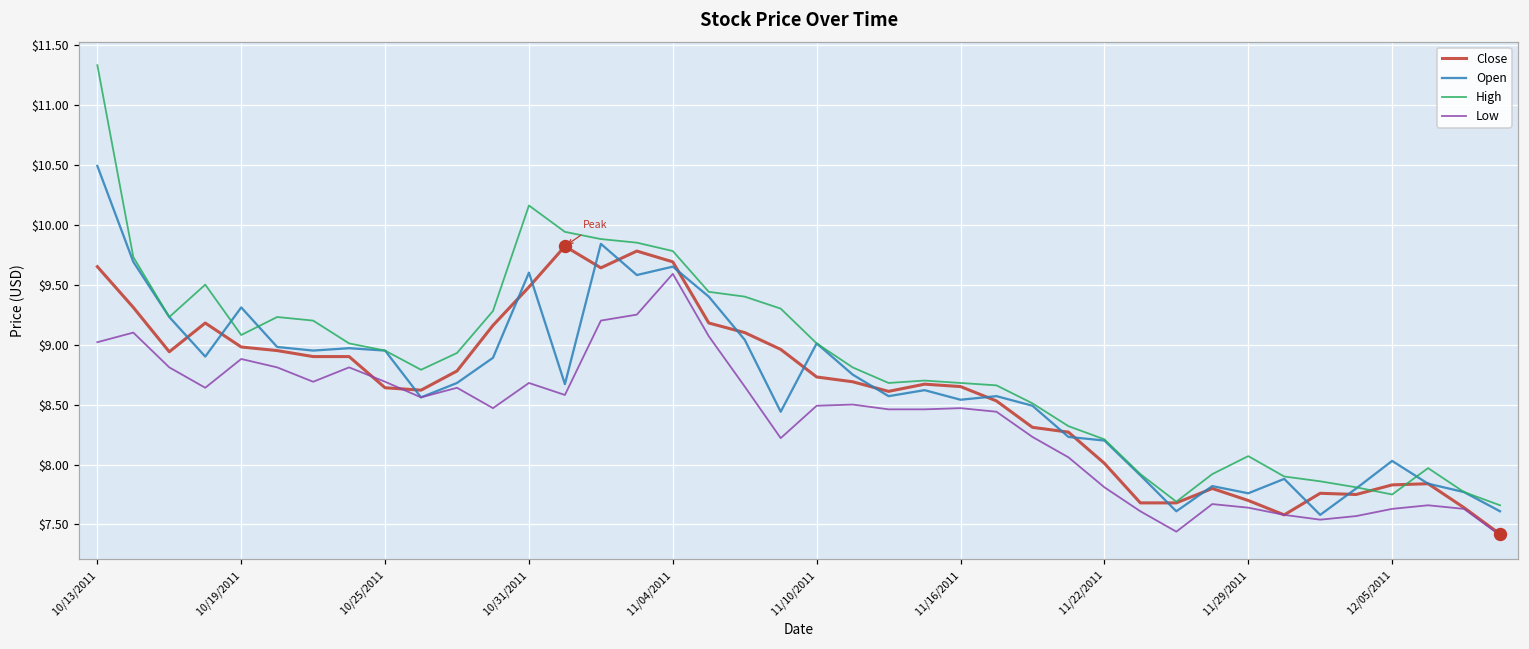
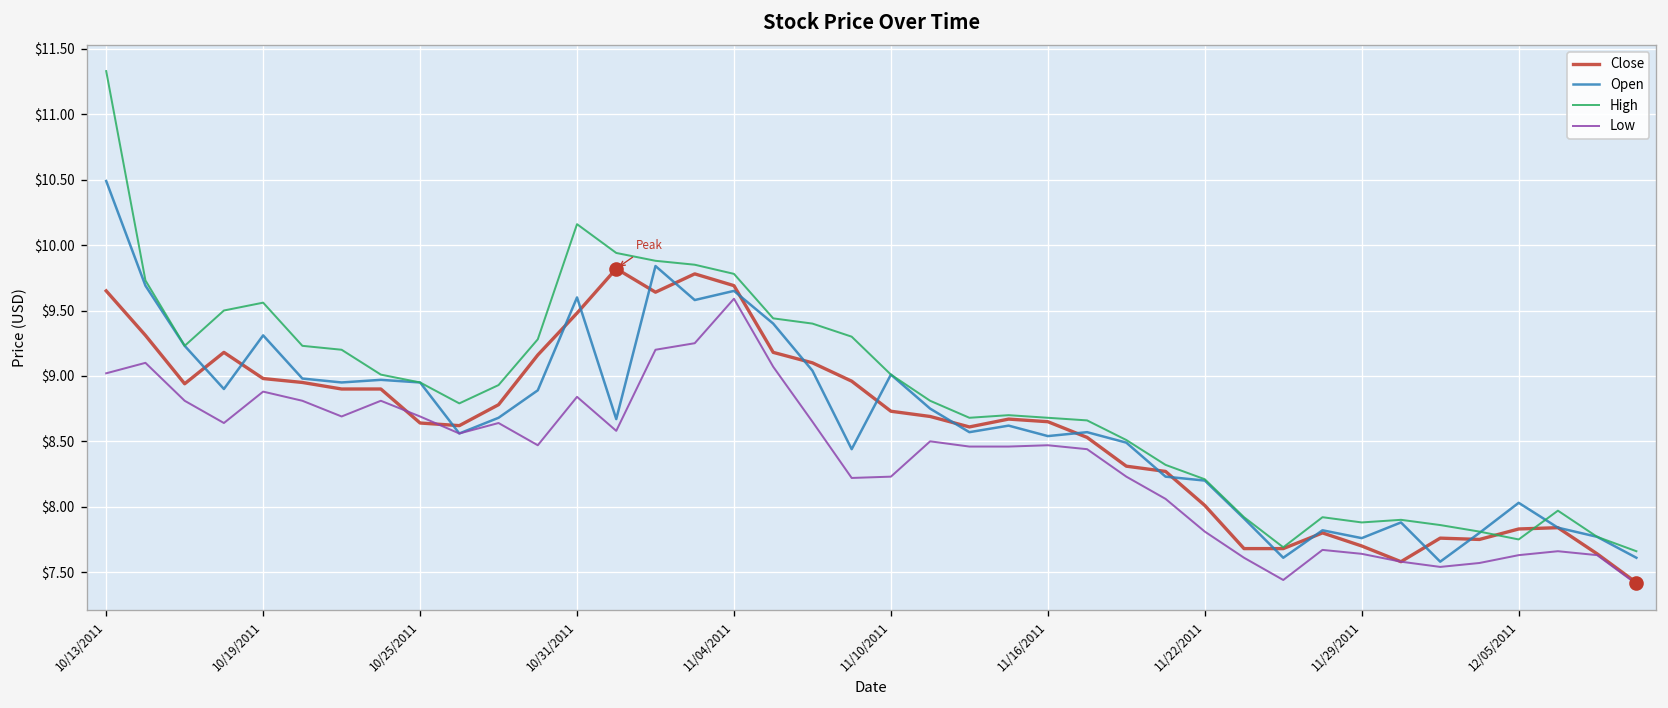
  {
    "Open": {
      "10/13/2011": "$10.49",
      "10/19/2011": "$9.31",
      "10/31/2011": "$9.60",
      "11/04/2011": "$9.65",
      "11/16/2011": "$8.54",
      "11/29/2011": "$7.76",
      "12/05/2011": "$8.03"
    },
    "High": {
      "10/13/2011": "$11.33",
-     "10/19/2011": "$9.08",
+     "10/19/2011": "$9.56",
      "10/31/2011": "$10.16",
      "11/04/2011": "$9.78",
      "11/16/2011": "$8.68",
-     "11/29/2011": "$8.07",
+     "11/29/2011": "$7.88",
      "12/05/2011": "$7.75"
    },
    "Low": {
      "10/13/2011": "$9.02",
      "10/19/2011": "$8.88",
      "10/25/2011": "$8.69",
-     "10/31/2011": "$8.68",
+     "10/31/2011": "$8.84",
      "11/04/2011": "$9.59",
-     "11/10/2011": "$8.49",
+     "11/10/2011": "$8.23",
      "11/16/2011": "$8.47",
      "11/22/2011": "$7.81",
      "11/29/2011": "$7.64",
      "12/05/2011": "$7.63"
    }
  }
